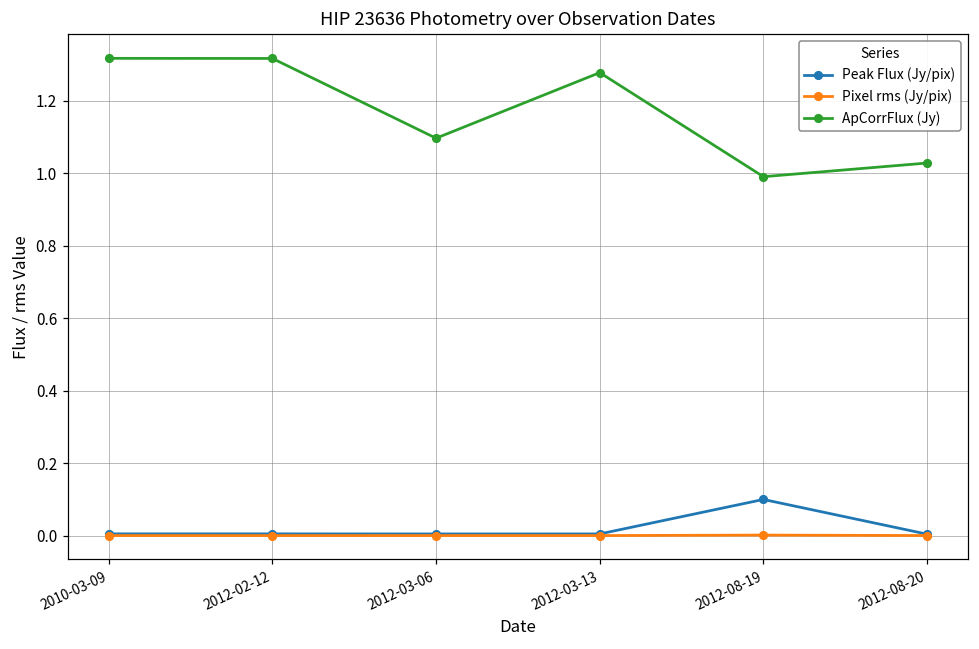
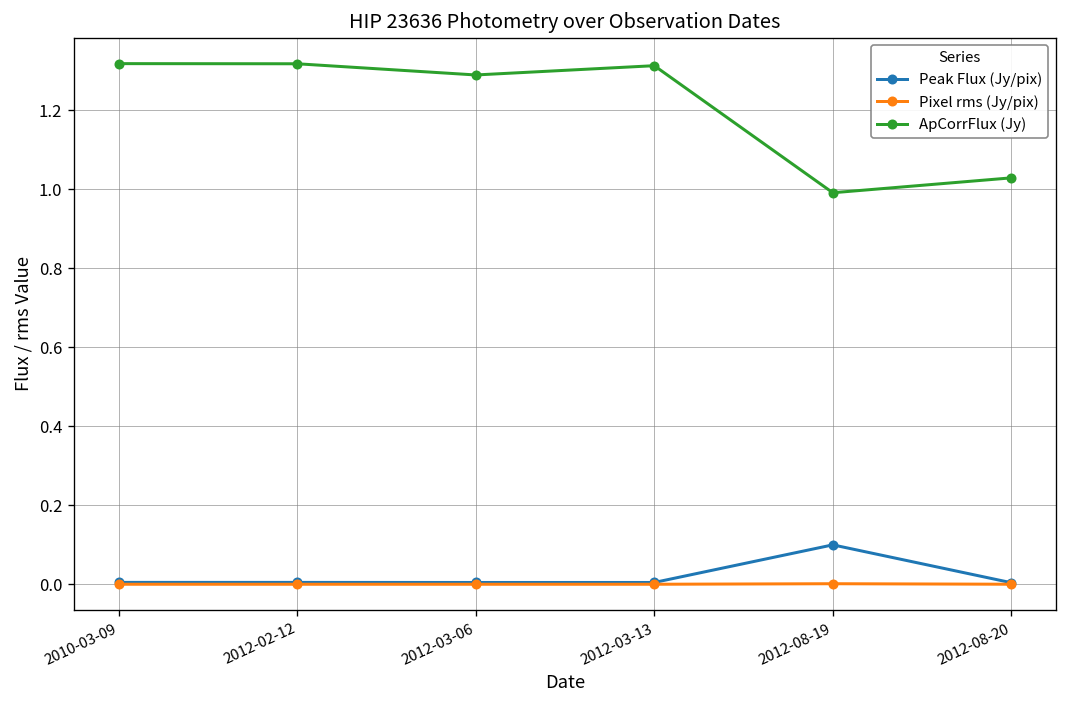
  {
    "Peak Flux (Jy/pix)": {
      "2012-08-19": 0.10
    },
    "Pixel rms (Jy/pix)": {
      "2012-08-19": 0.00
    },
    "ApCorrFlux (Jy)": {
      "2010-03-09": 1.32,
      "2012-02-12": 1.32,
-     "2012-03-06": 1.10,
-     "2012-03-13": 1.28,
+     "2012-03-06": 1.29,
+     "2012-03-13": 1.31,
      "2012-08-19": 0.99,
      "2012-08-20": 1.03
    }
  }
